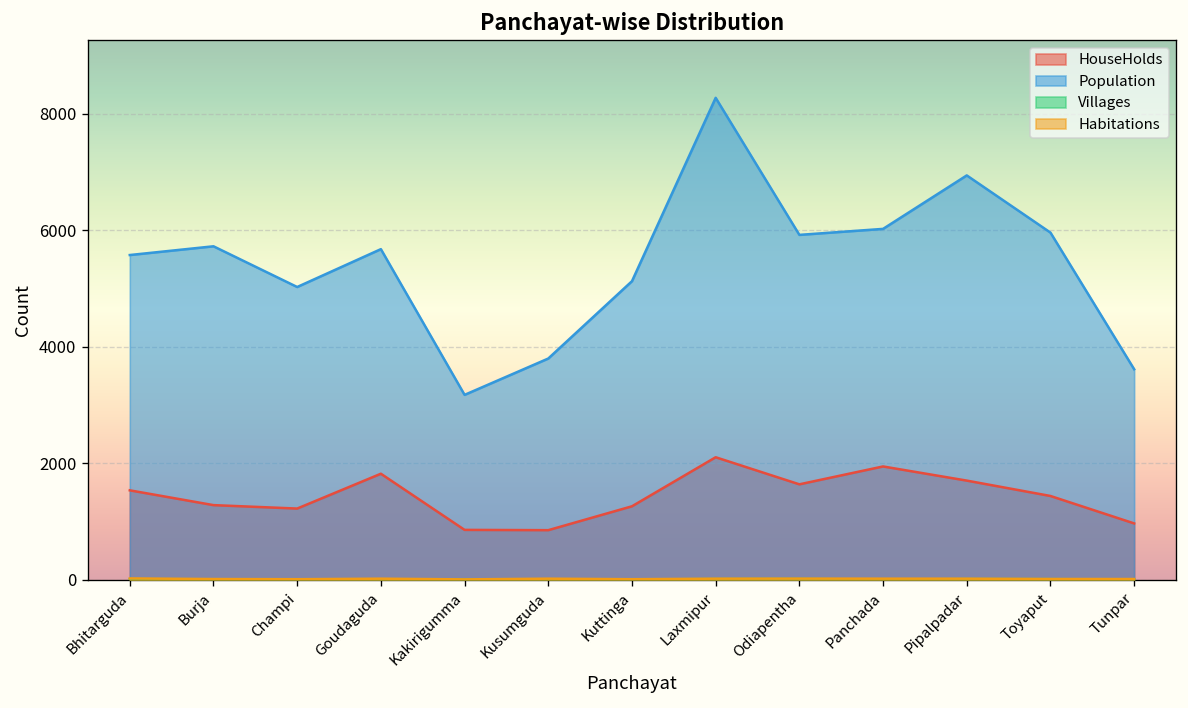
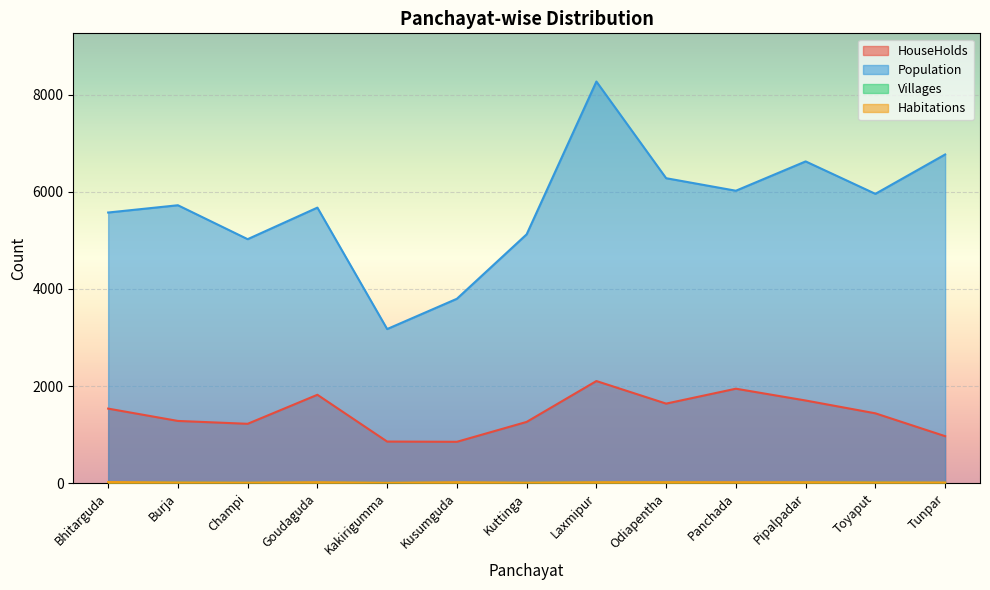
  {
    "HouseHolds": {
      "Bhitarguda": 1500,
      "Burja": 1300,
      "Champi": 1200,
      "Goudaguda": 1800,
      "Kakirigumma": 900,
      "Kusumguda": 900,
      "Kuttinga": 1300,
      "Laxmipur": 2100,
      "Odiapentha": 1600,
      "Panchada": 1900,
      "Pipalpadar": 1700,
      "Toyaput": 1400,
      "Tunpar": 1000
    },
    "Population": {
      "Bhitarguda": 5600,
      "Burja": 5700,
      "Champi": 5000,
      "Goudaguda": 5700,
      "Kakirigumma": 3200,
      "Kusumguda": 3800,
      "Kuttinga": 5100,
      "Laxmipur": 8300,
-     "Odiapentha": 5900,
+     "Odiapentha": 6300,
      "Panchada": 6000,
-     "Pipalpadar": 6900,
+     "Pipalpadar": 6600,
      "Toyaput": 6000,
-     "Tunpar": 3600
+     "Tunpar": 6800
    }
  }
